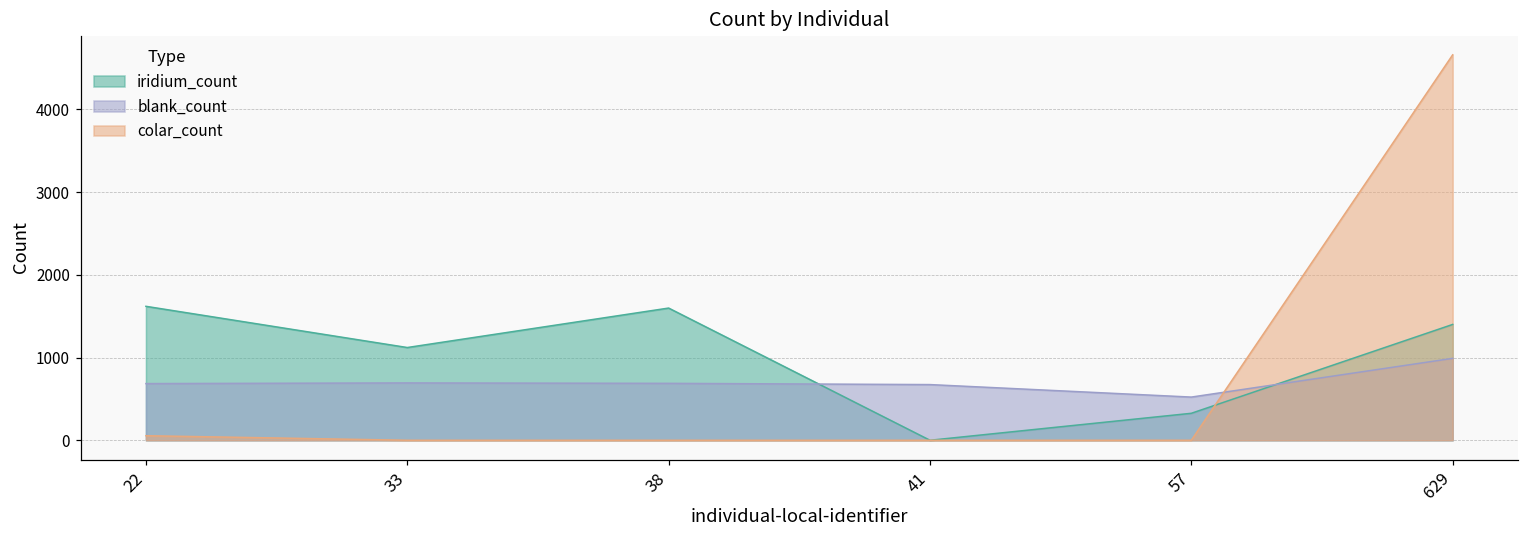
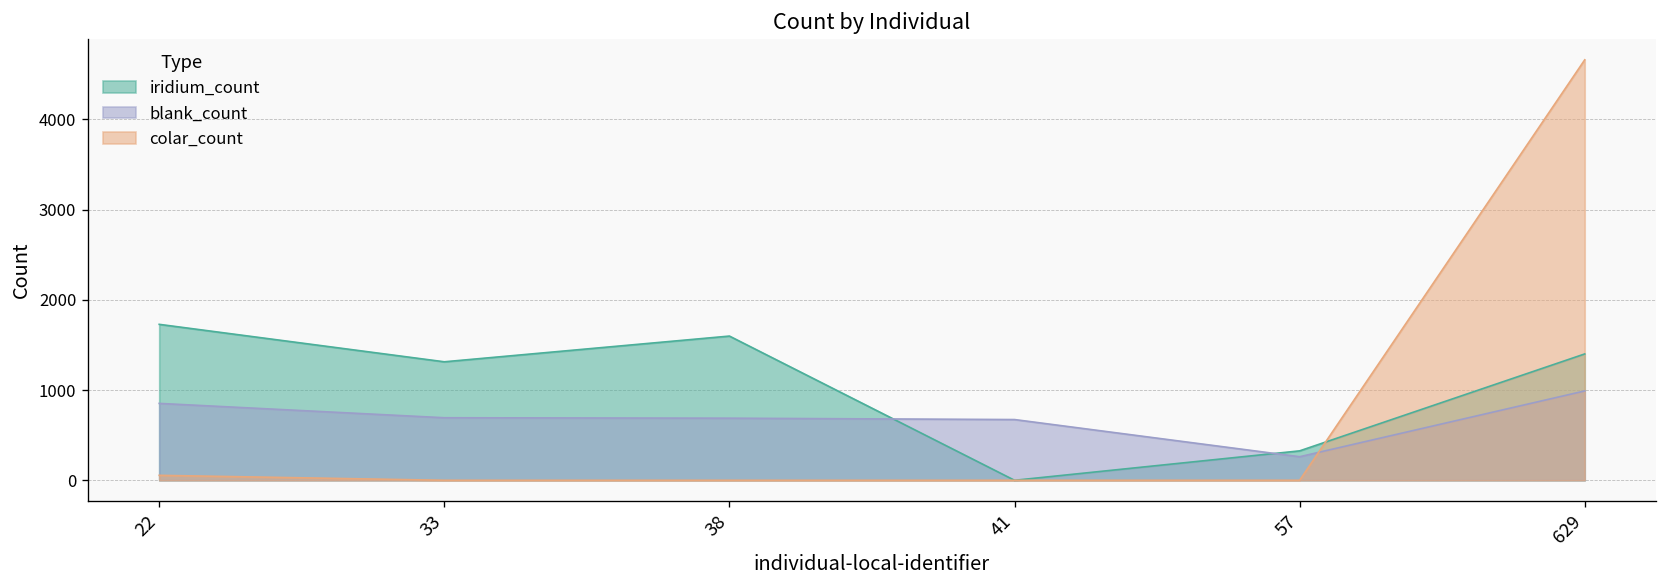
  {
    "iridium_count": {
-     "22": 1600,
-     "33": 1100,
+     "22": 1700,
+     "33": 1300,
      "38": 1600,
      "57": 300,
      "629": 1400
    },
    "blank_count": {
-     "22": 700,
+     "22": 900,
      "33": 700,
      "38": 700,
      "41": 700,
-     "57": 500,
+     "57": 300,
      "629": 1000
    },
    "colar_count": {
      "22": 100,
      "33": 0,
      "38": 0,
      "57": 0,
      "629": 4700
    }
  }
